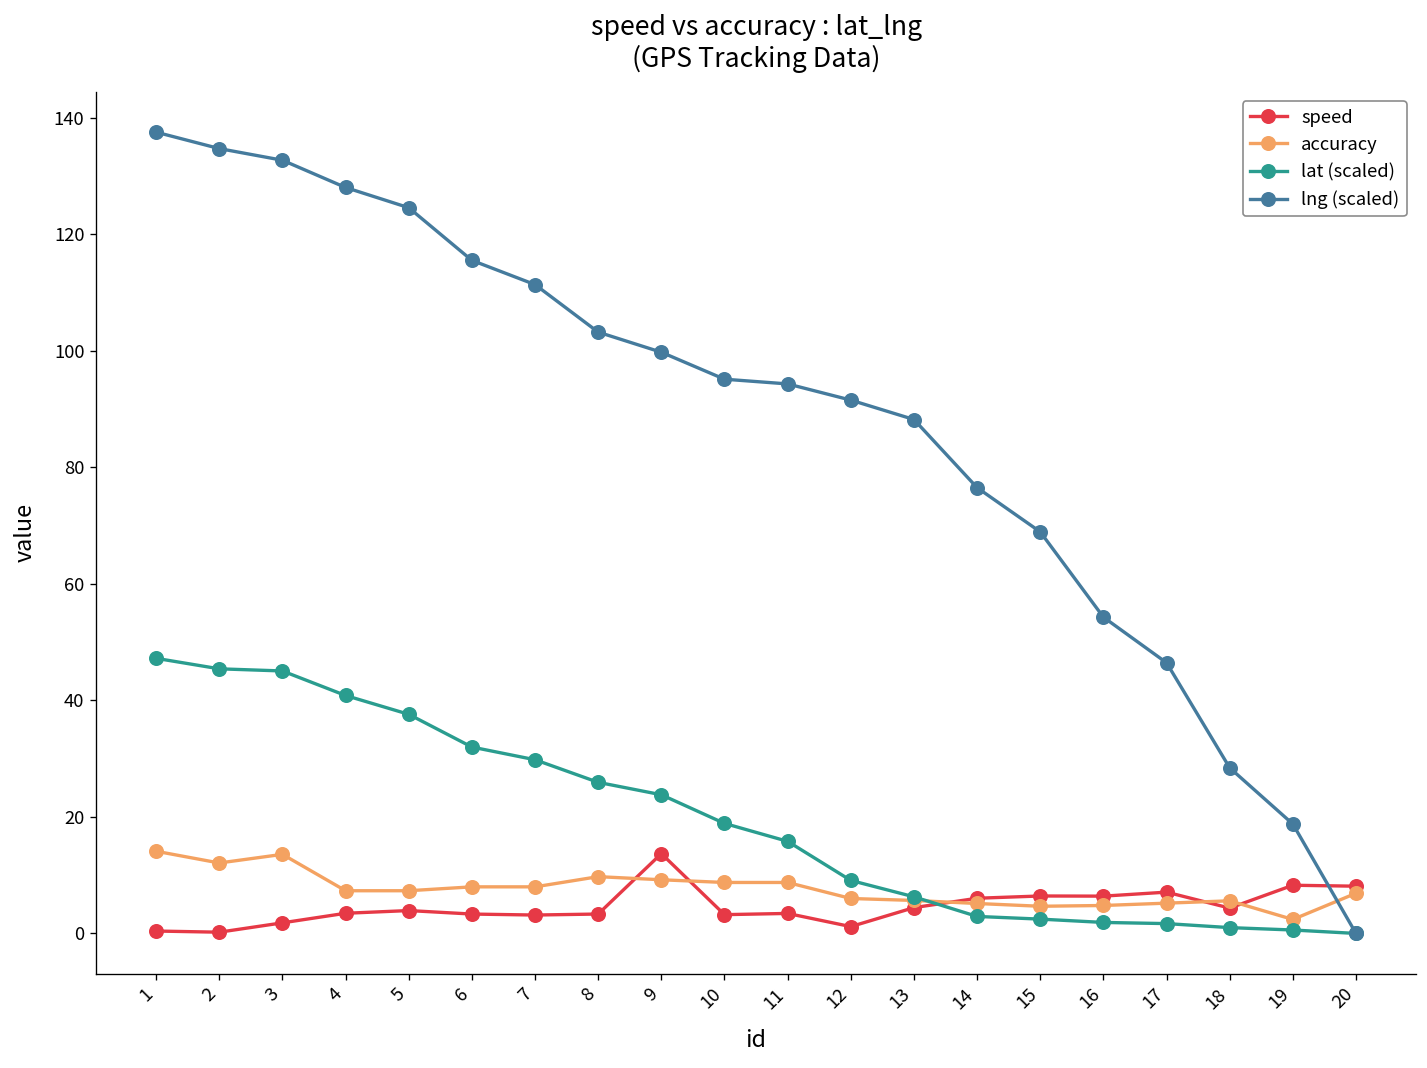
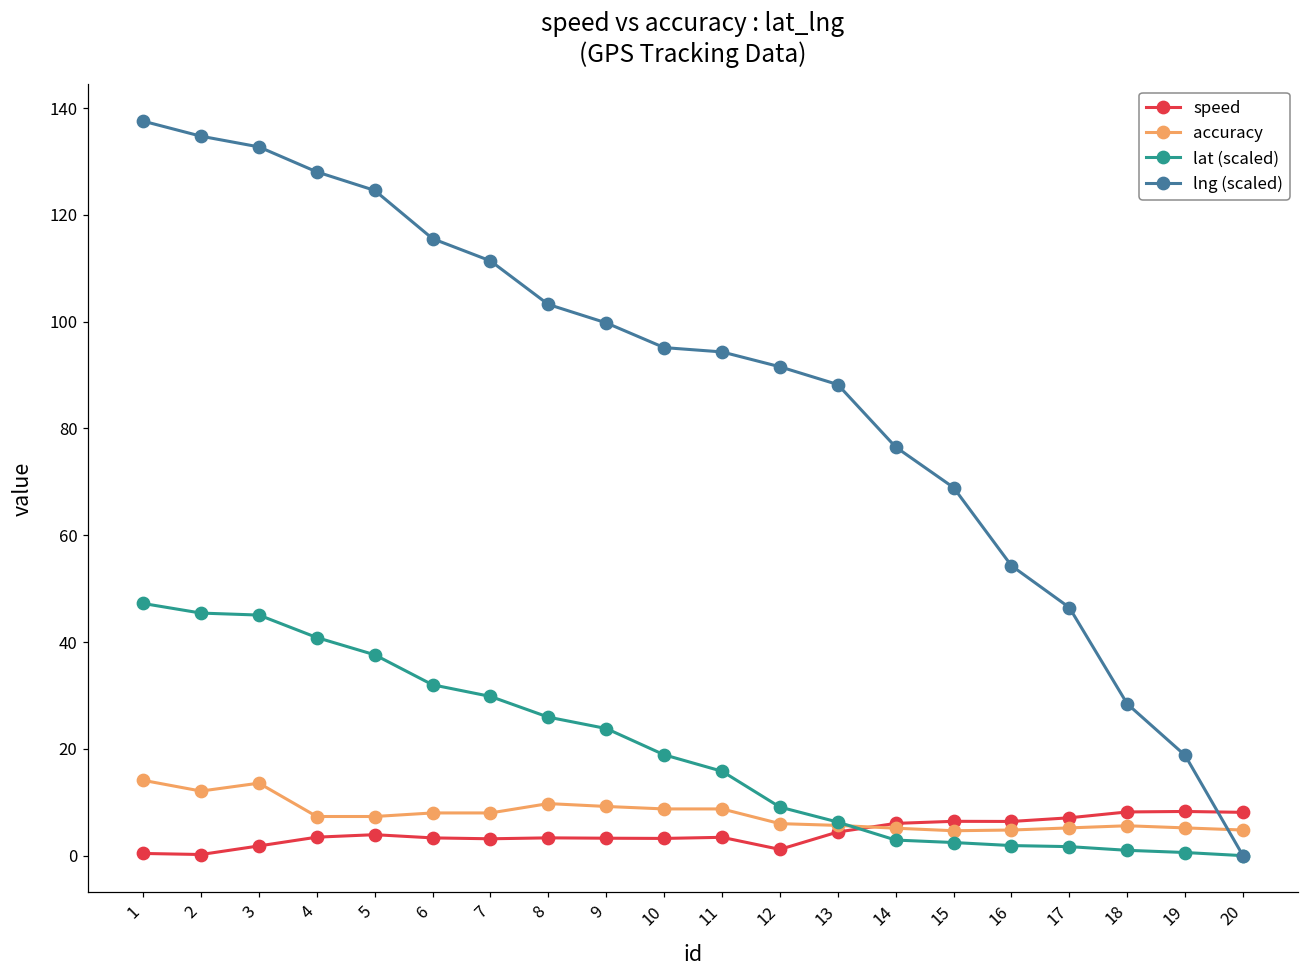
  {
    "speed": {
      "1": 0,
      "2": 0,
      "3": 2,
      "4": 3,
      "5": 4,
      "6": 3,
      "7": 3,
      "8": 3,
-     "9": 14,
+     "9": 3,
      "10": 3,
      "11": 3,
      "12": 1,
      "13": 4,
      "14": 6,
      "15": 6,
      "16": 6,
      "17": 7,
-     "18": 4,
+     "18": 8,
      "19": 8,
      "20": 8
    },
    "accuracy": {
      "1": 14,
      "2": 12,
      "3": 14,
      "4": 7,
      "5": 7,
      "6": 8,
      "7": 8,
      "8": 10,
      "9": 9,
      "10": 9,
      "11": 9,
      "12": 6,
      "13": 6,
      "14": 5,
      "15": 5,
      "16": 5,
      "17": 5,
      "18": 6,
-     "19": 2,
-     "20": 7
+     "19": 5,
+     "20": 5
    }
  }
